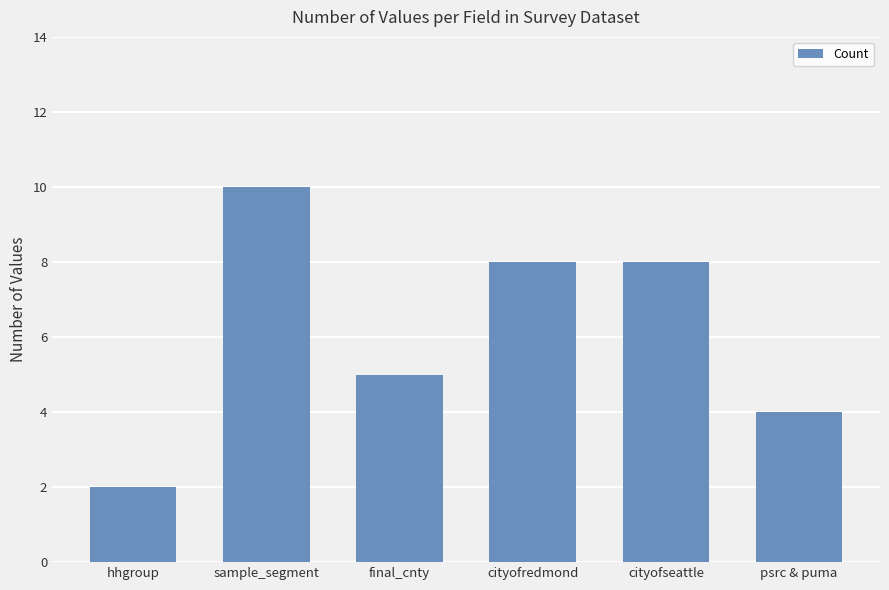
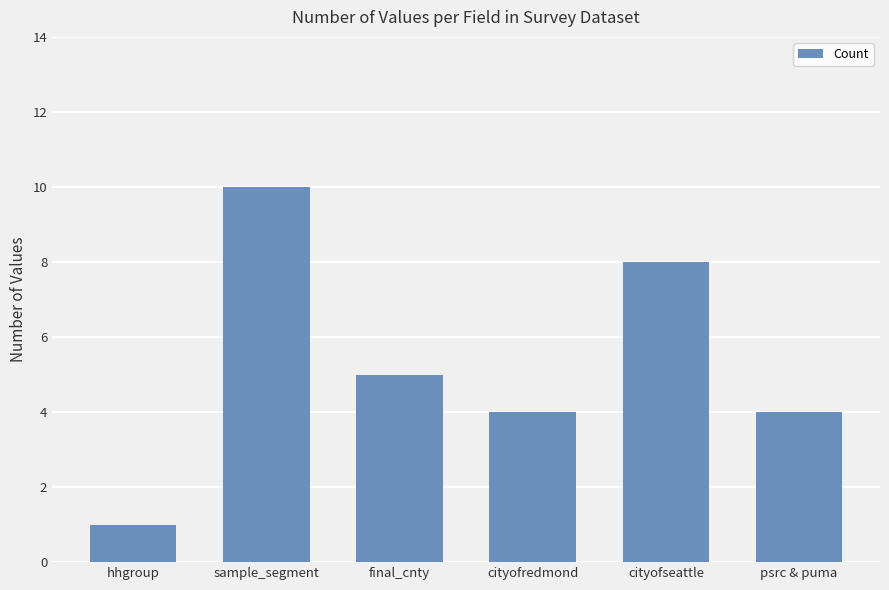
  {
-   "hhgroup": 2,
+   "hhgroup": 1,
    "sample_segment": 10,
    "final_cnty": 5,
-   "cityofredmond": 8,
+   "cityofredmond": 4,
    "cityofseattle": 8,
    "psrc & puma": 4
  }
